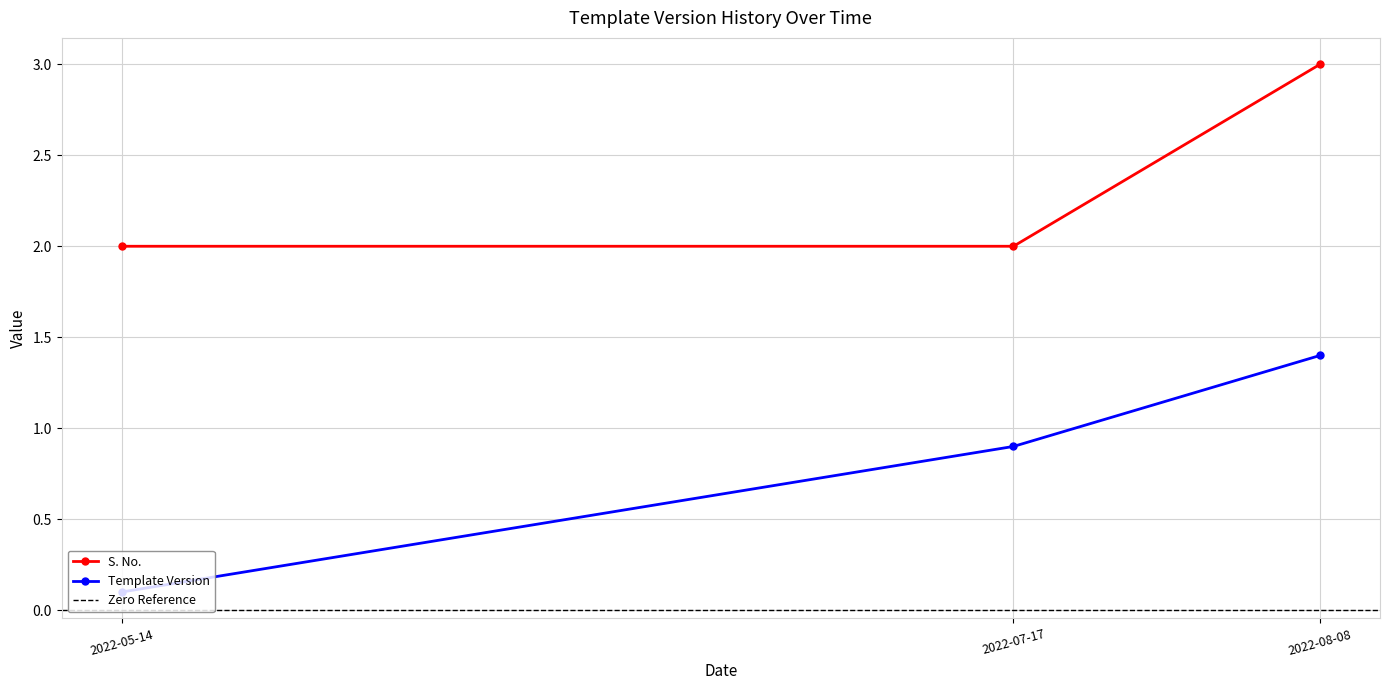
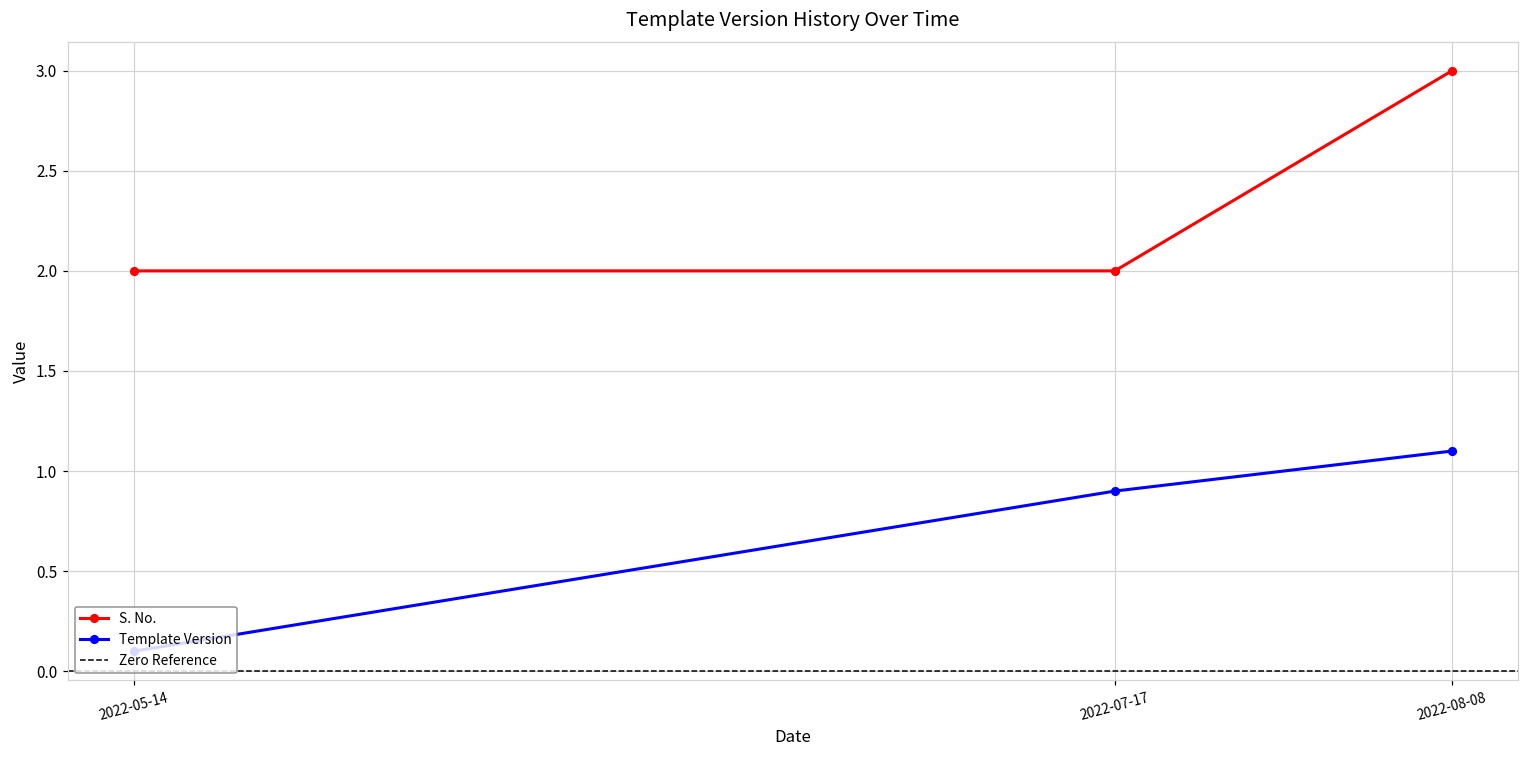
  {
    "S. No.": {
      "2022-05-14": 2.0,
      "2022-07-17": 2.0,
      "2022-08-08": 3.0
    },
    "Template Version": {
      "2022-07-17": 0.9,
-     "2022-08-08": 1.4
+     "2022-08-08": 1.1
    }
  }
